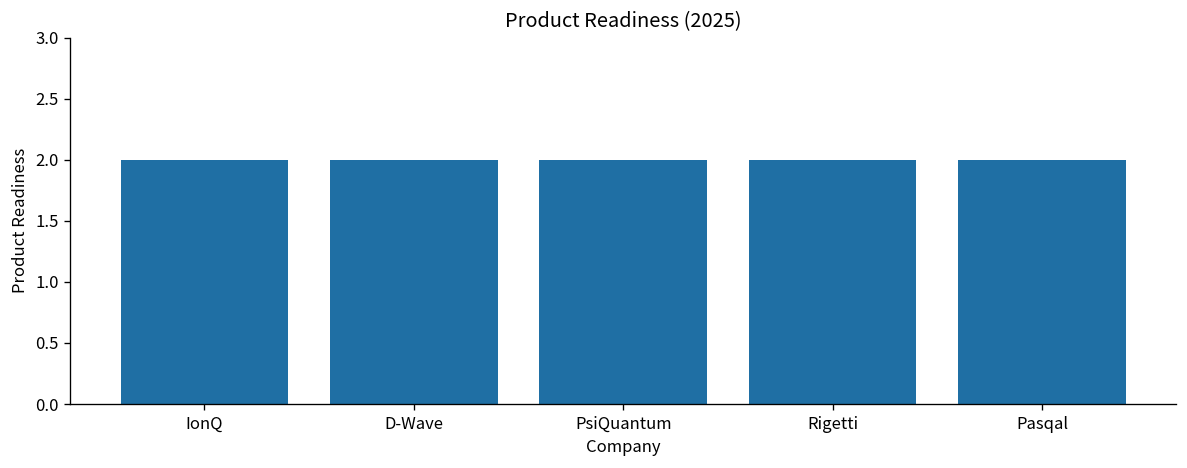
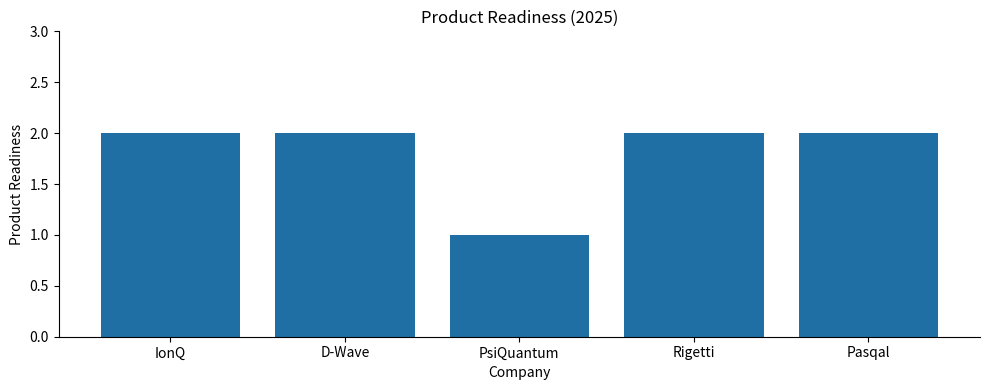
  {
    "IonQ": 2,
    "D-Wave": 2,
-   "PsiQuantum": 2,
+   "PsiQuantum": 1,
    "Rigetti": 2,
    "Pasqal": 2
  }
